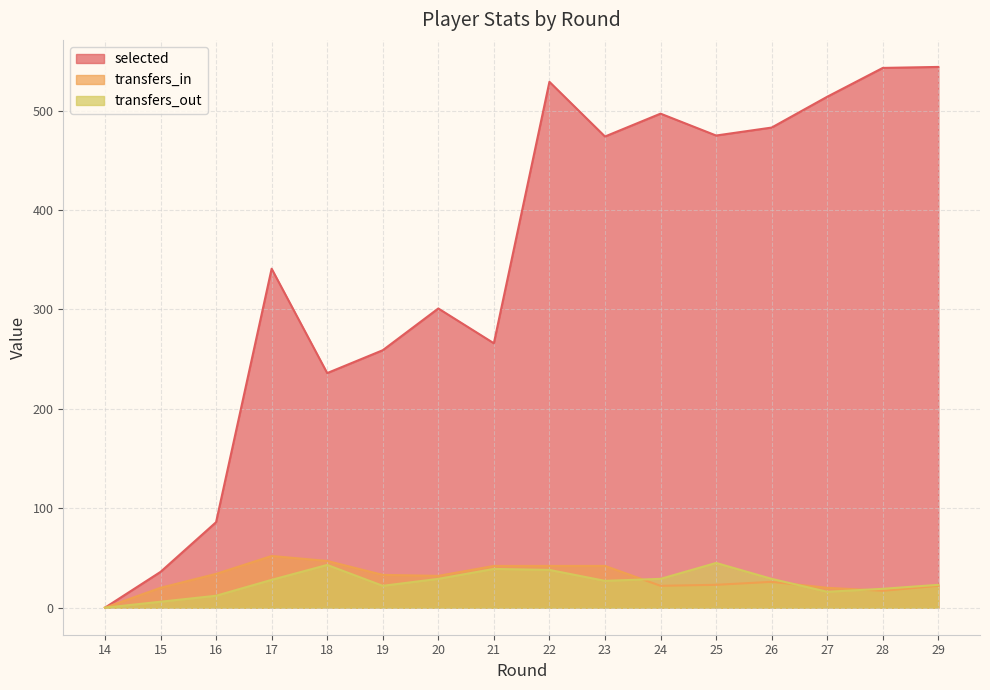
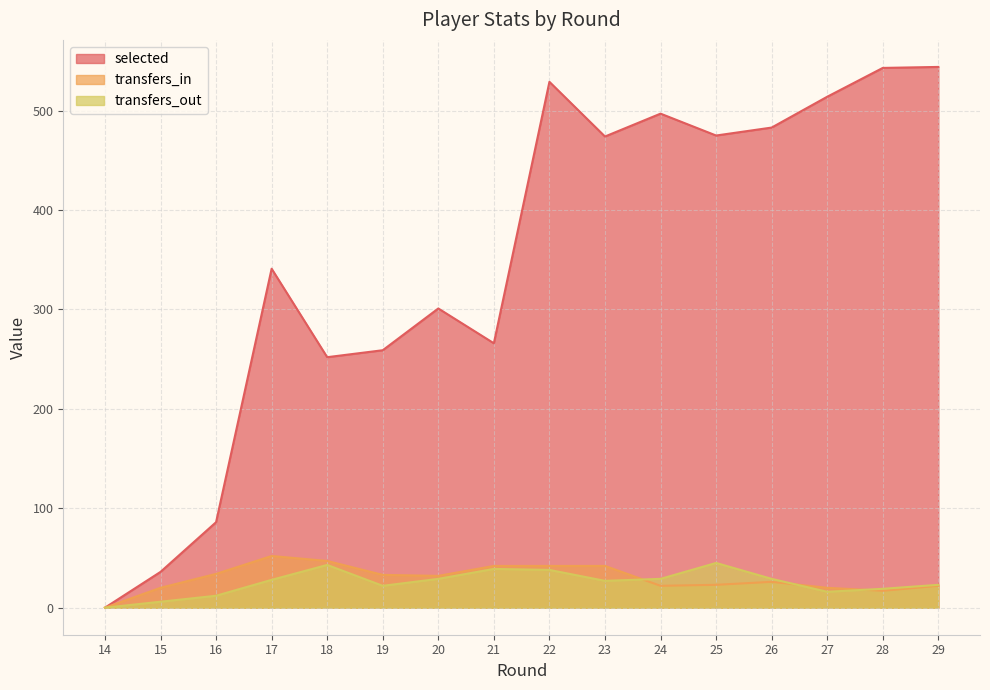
  {
    "selected": {
      "15": 40,
      "16": 90,
      "17": 340,
-     "18": 240,
+     "18": 250,
      "19": 260,
      "20": 300,
      "21": 270,
      "22": 530,
      "23": 470,
      "24": 500,
      "25": 480,
      "26": 480,
      "27": 510,
      "28": 540,
      "29": 540
    }
  }
